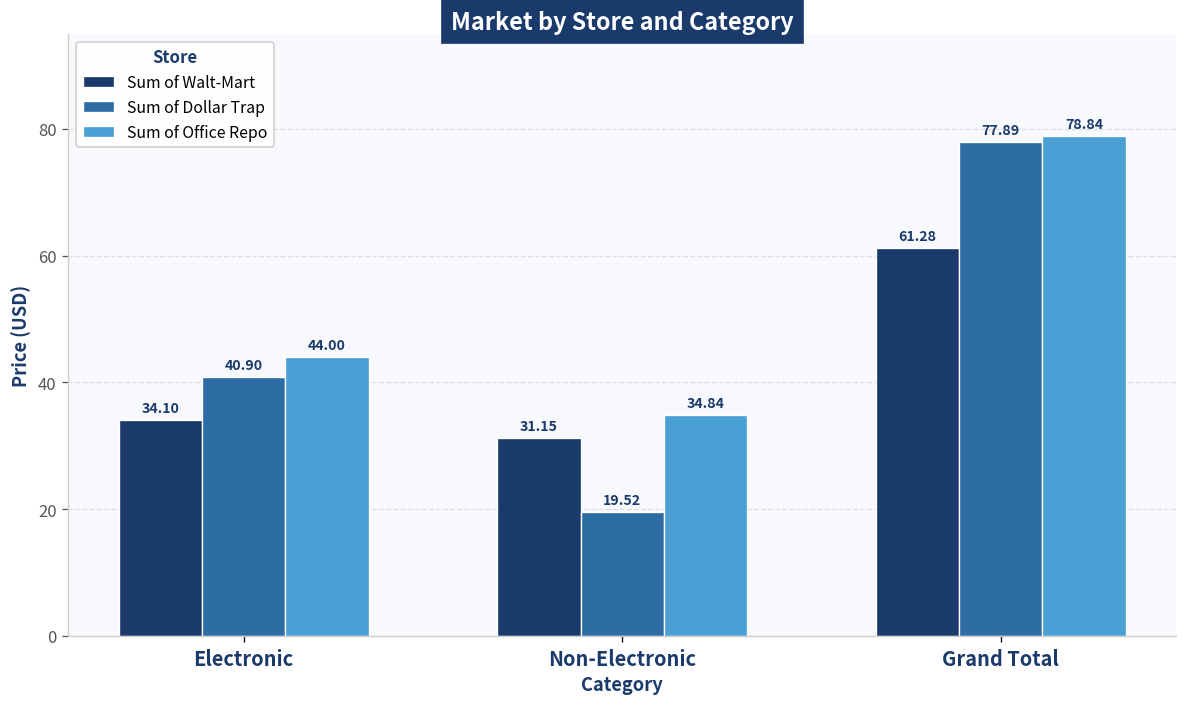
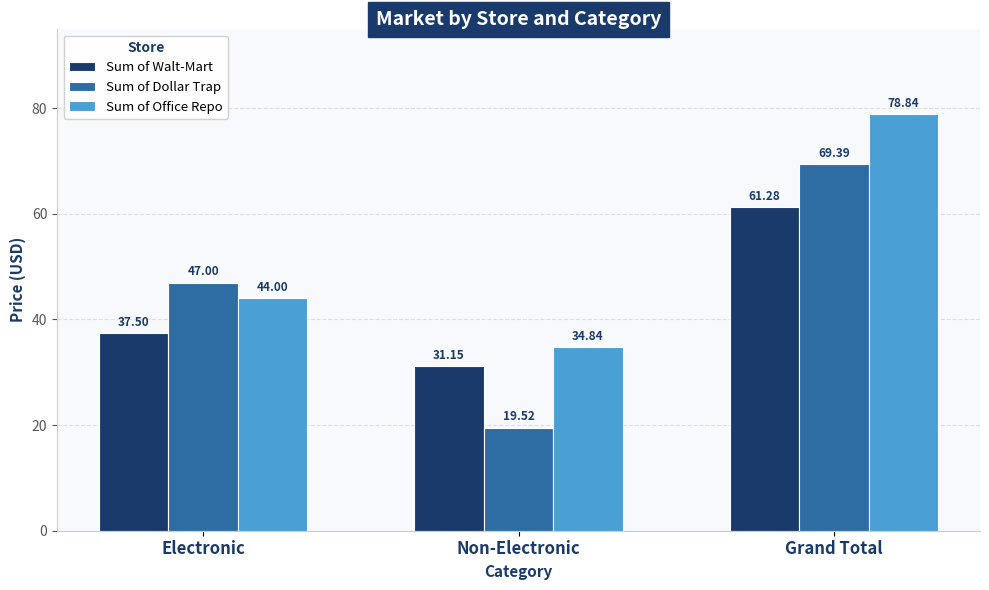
  {
    "Sum of Walt-Mart": {
-     "Electronic": 34.10,
+     "Electronic": 37.50,
      "Non-Electronic": 31.15,
      "Grand Total": 61.28
    },
    "Sum of Dollar Trap": {
-     "Electronic": 40.90,
+     "Electronic": 47.00,
      "Non-Electronic": 19.52,
-     "Grand Total": 77.89
+     "Grand Total": 69.39
    },
    "Sum of Office Repo": {
      "Electronic": 44.00,
      "Non-Electronic": 34.84,
      "Grand Total": 78.84
    }
  }
